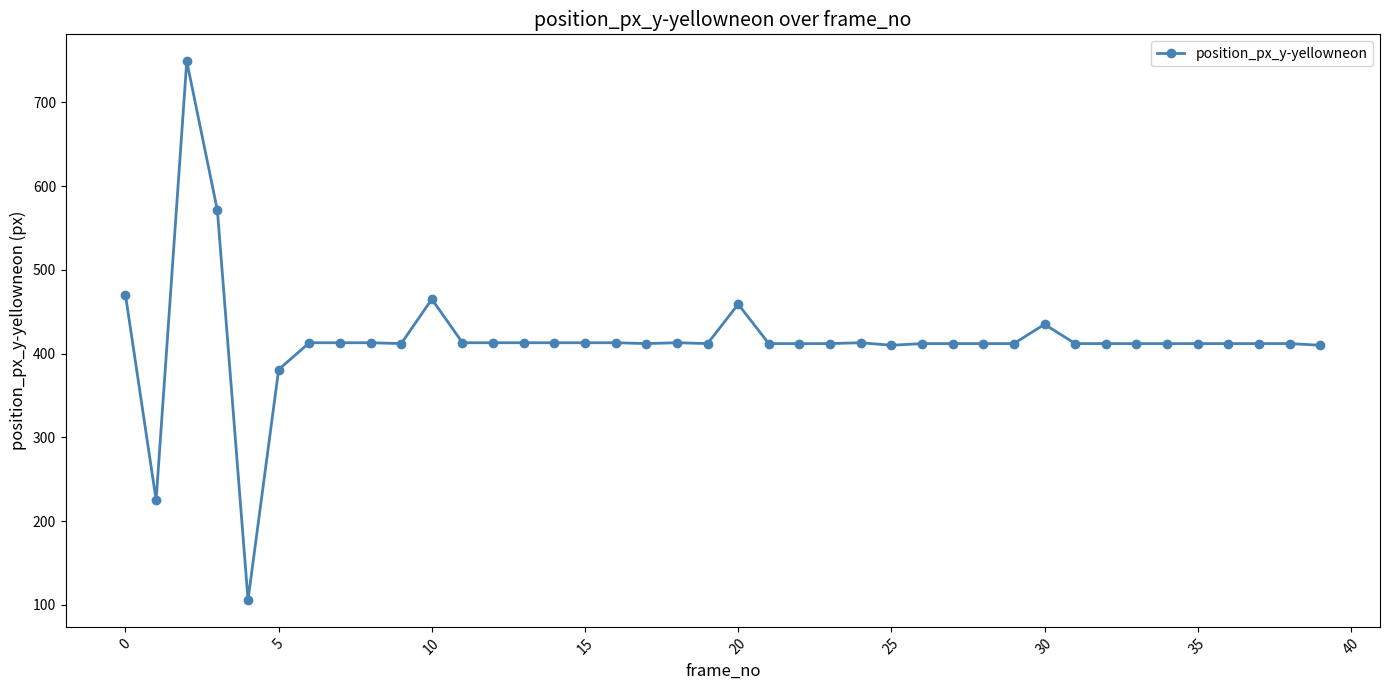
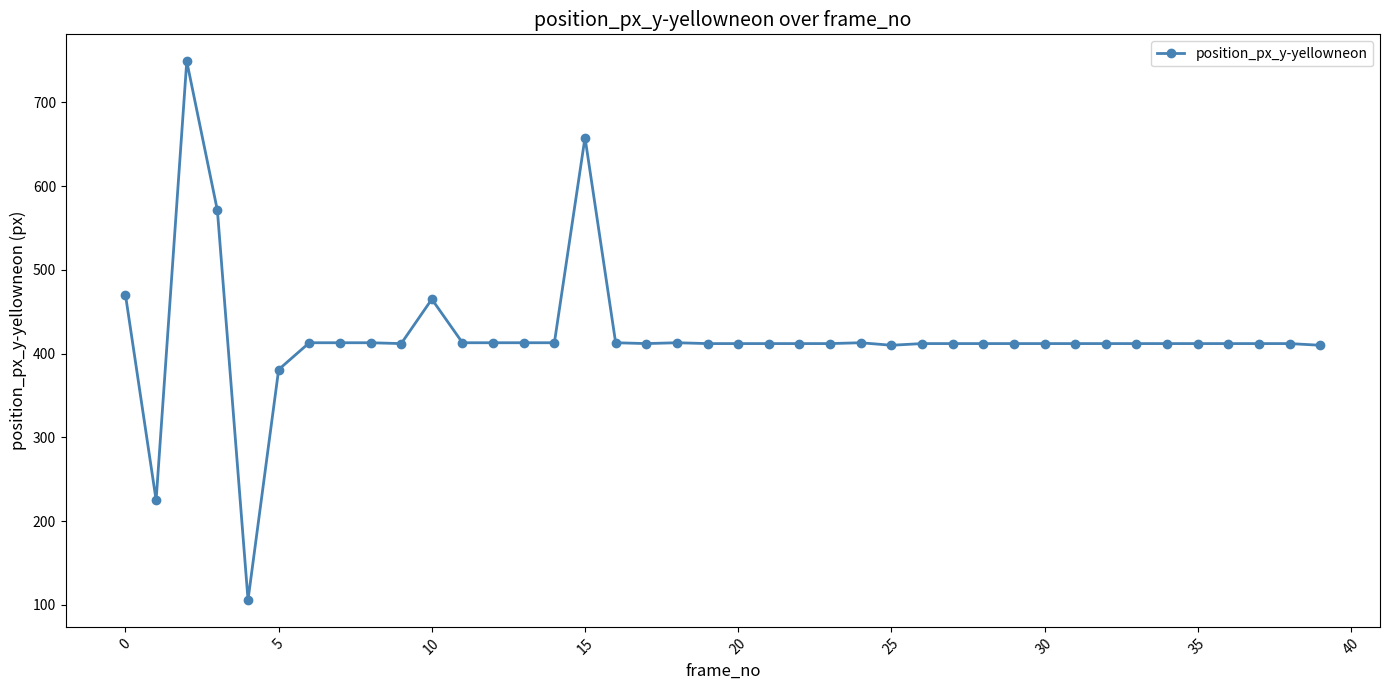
  {
    "0": 470,
    "5": 380,
    "10": 470,
-   "15": 410,
-   "20": 460,
+   "15": 660,
+   "20": 410,
    "25": 410,
-   "30": 440,
+   "30": 410,
    "35": 410
  }
